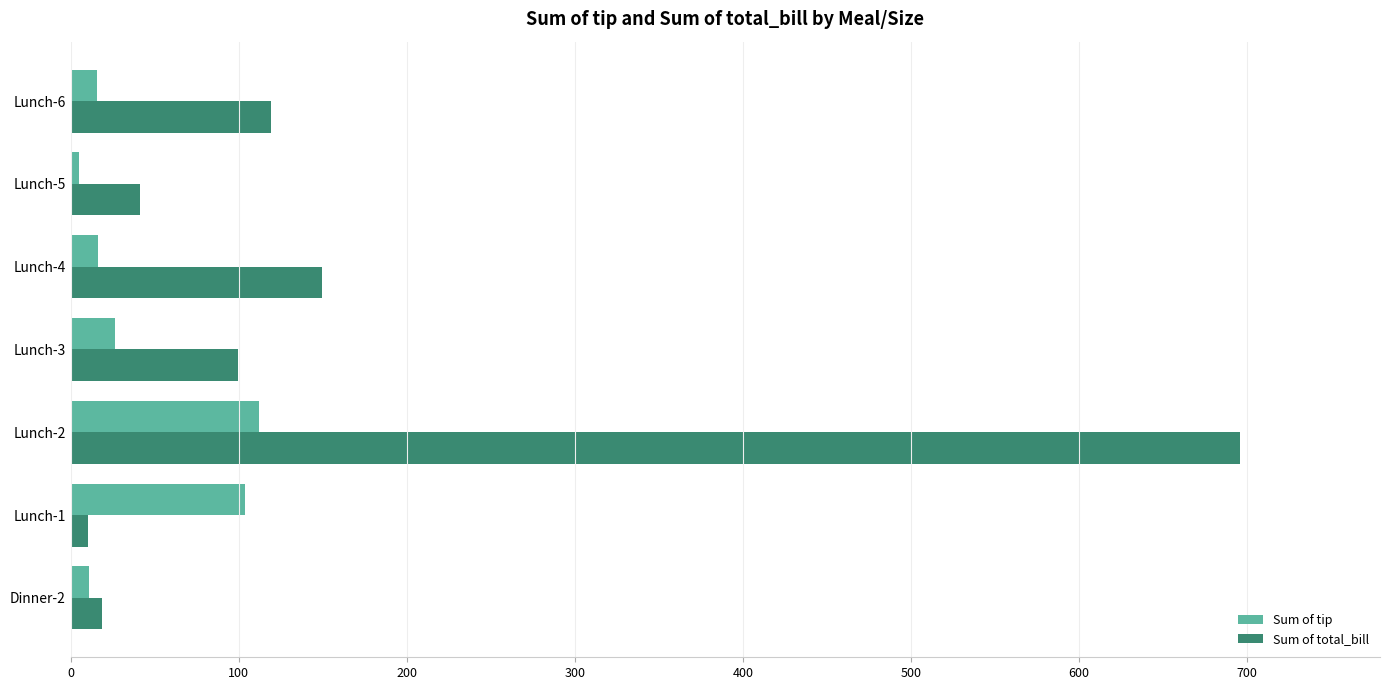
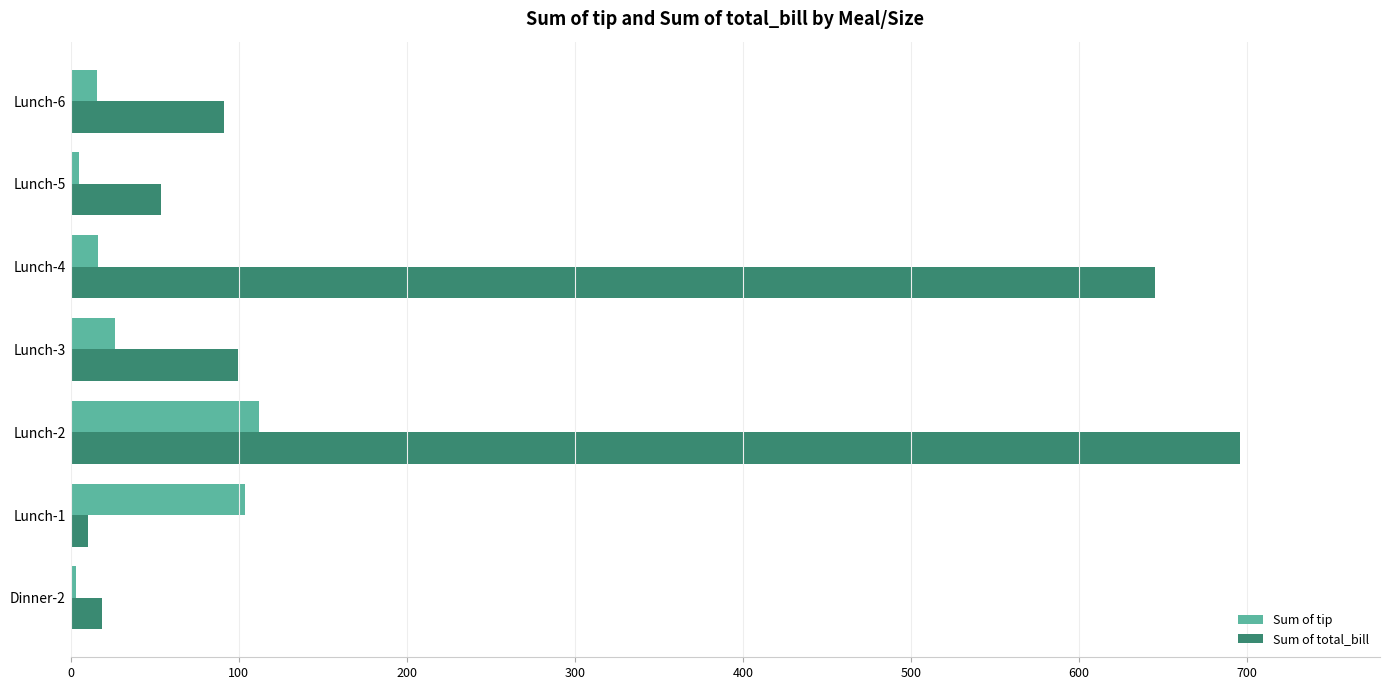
  {
    "Sum of tip": {
      "Lunch-6": 16,
      "Lunch-5": 5,
      "Lunch-4": 16,
      "Lunch-3": 26,
      "Lunch-2": 112,
      "Lunch-1": 104,
-     "Dinner-2": 11
+     "Dinner-2": 3
    },
    "Sum of total_bill": {
-     "Lunch-6": 119,
-     "Lunch-5": 41,
-     "Lunch-4": 150,
+     "Lunch-6": 91,
+     "Lunch-5": 54,
+     "Lunch-4": 645,
      "Lunch-3": 99,
      "Lunch-2": 696,
      "Lunch-1": 10,
      "Dinner-2": 19
    }
  }
